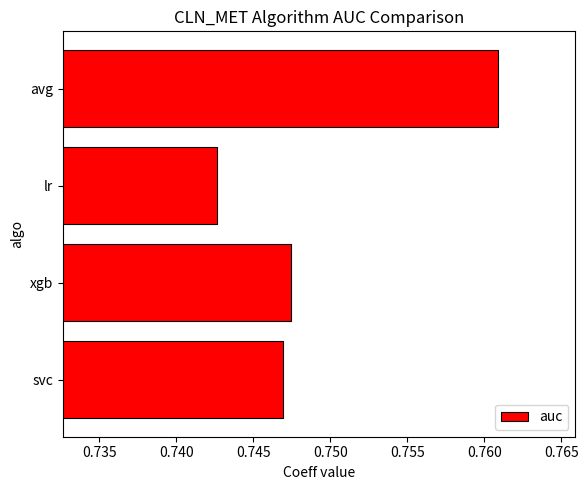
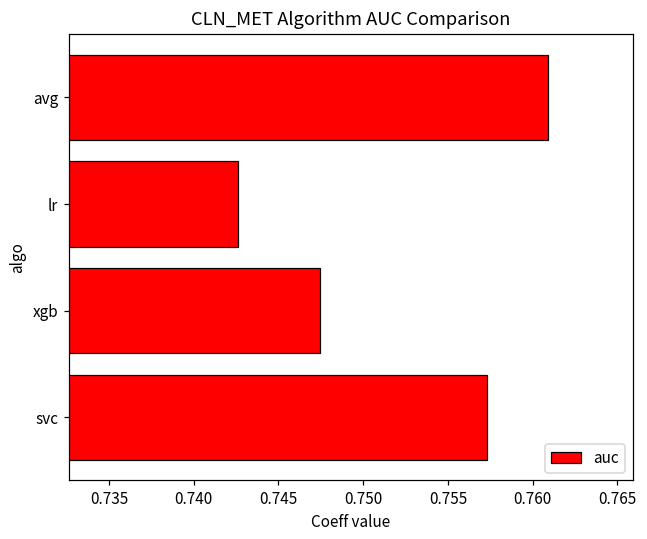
  {
    "avg": 0.7609,
    "lr": 0.7426,
    "xgb": 0.7475,
-   "svc": 0.7469
+   "svc": 0.7573
  }
